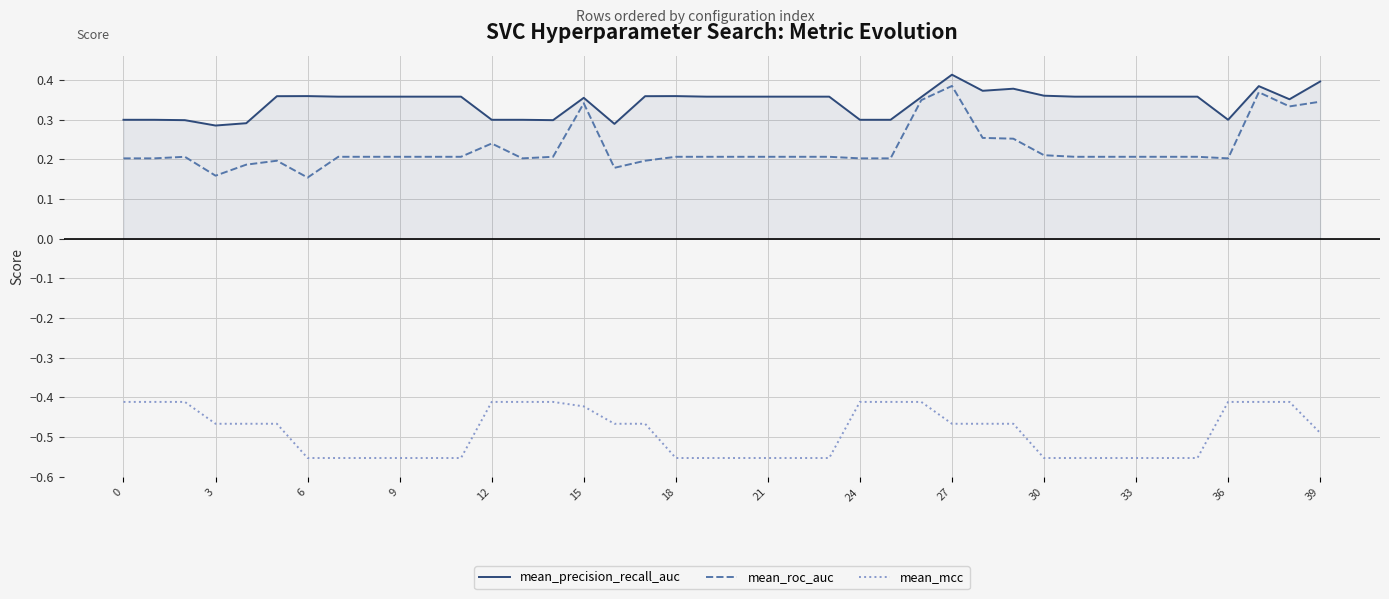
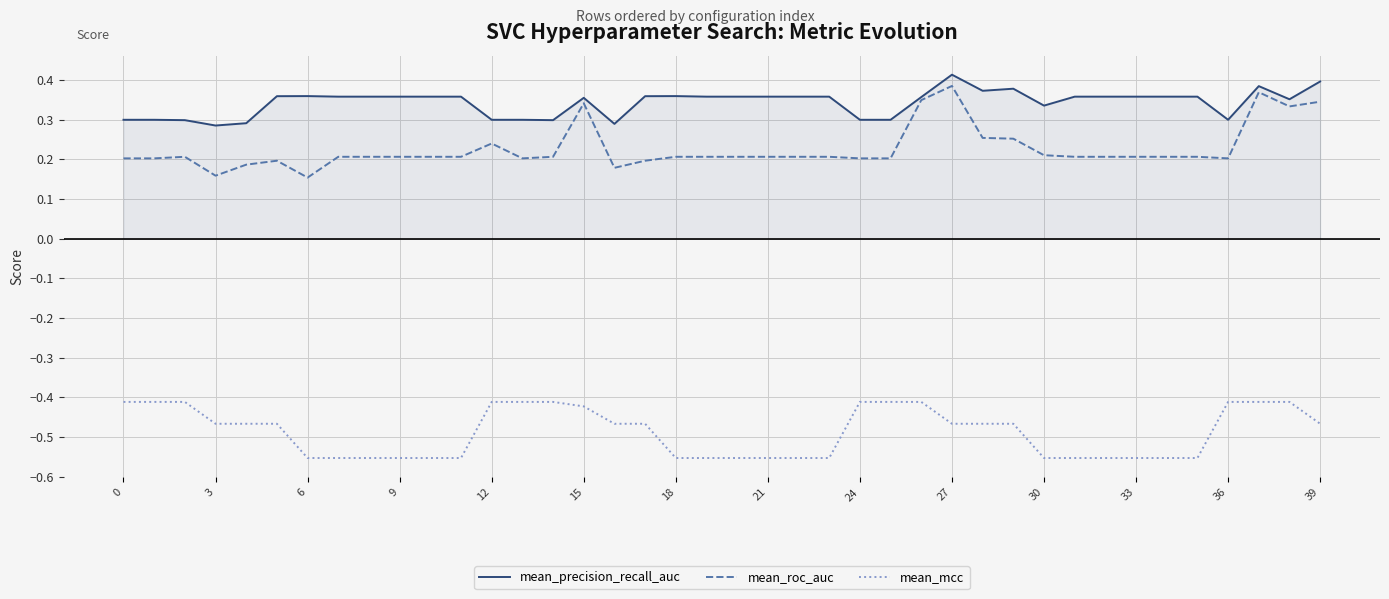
  {
    "mean_precision_recall_auc": {
      "0": 0.30,
      "3": 0.29,
      "6": 0.36,
      "9": 0.36,
      "12": 0.30,
      "15": 0.36,
      "18": 0.36,
      "21": 0.36,
      "24": 0.30,
      "27": 0.41,
-     "30": 0.36,
+     "30": 0.34,
      "33": 0.36,
      "36": 0.30,
      "39": 0.40
    },
    "mean_roc_auc": {
      "0": 0.20,
      "3": 0.16,
      "6": 0.15,
      "9": 0.21,
      "12": 0.24,
      "15": 0.34,
      "18": 0.21,
      "21": 0.21,
      "24": 0.20,
      "27": 0.38,
      "30": 0.21,
      "33": 0.21,
      "36": 0.20,
      "39": 0.35
    },
    "mean_mcc": {
      "0": -0.41,
      "3": -0.47,
      "6": -0.55,
      "9": -0.55,
      "12": -0.41,
      "15": -0.42,
      "18": -0.55,
      "21": -0.55,
      "24": -0.41,
      "27": -0.47,
      "30": -0.55,
      "33": -0.55,
      "36": -0.41,
-     "39": -0.49
+     "39": -0.47
    }
  }
